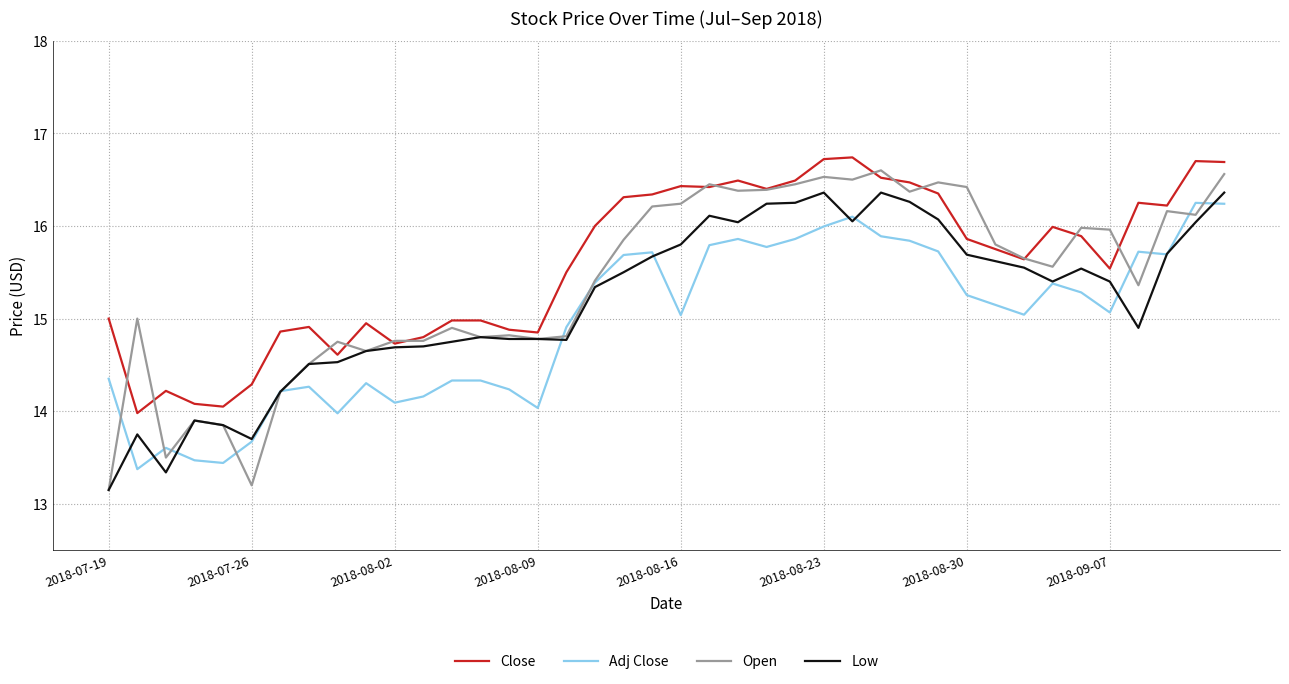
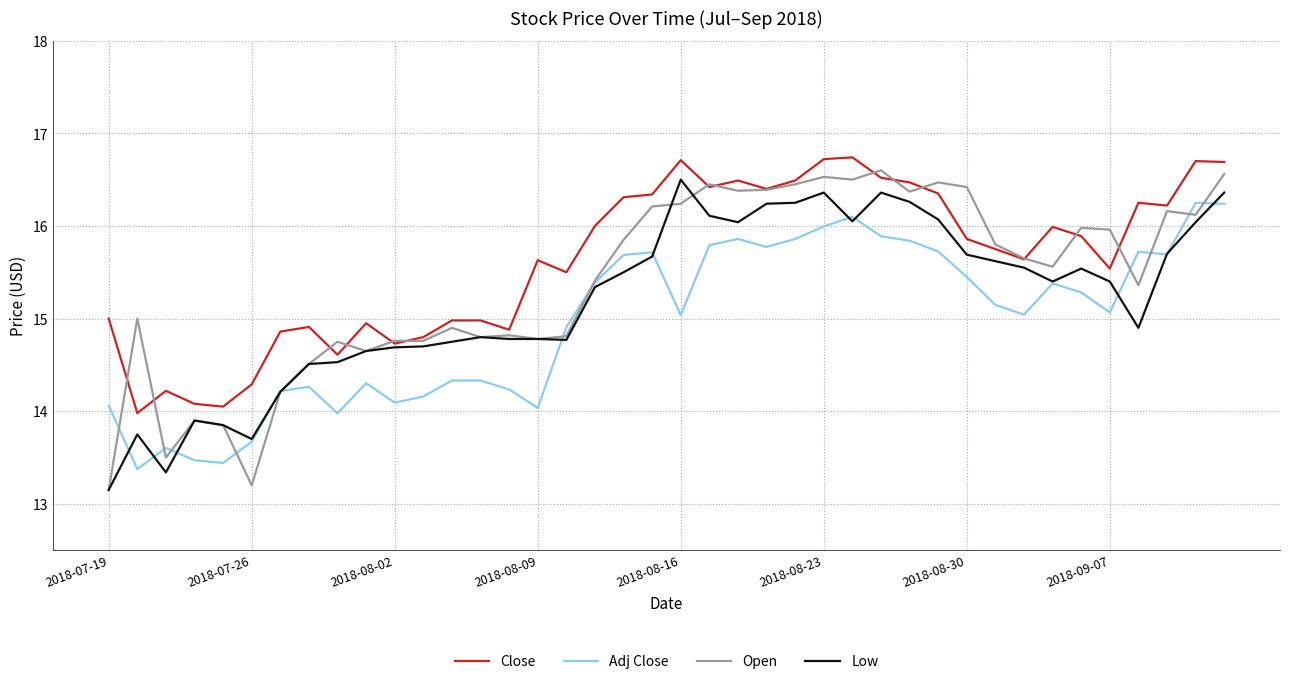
  {
    "Close": {
      "2018-07-19": 15.0,
      "2018-07-26": 14.3,
      "2018-08-02": 14.7,
-     "2018-08-09": 14.9,
-     "2018-08-16": 16.4,
+     "2018-08-09": 15.6,
+     "2018-08-16": 16.7,
      "2018-08-23": 16.7,
      "2018-08-30": 15.9,
      "2018-09-07": 15.5
    },
    "Adj Close": {
-     "2018-07-19": 14.4,
+     "2018-07-19": 14.1,
      "2018-07-26": 13.7,
      "2018-08-02": 14.1,
      "2018-08-09": 14.0,
      "2018-08-16": 15.0,
      "2018-08-23": 16.0,
-     "2018-08-30": 15.3,
+     "2018-08-30": 15.4,
      "2018-09-07": 15.1
    },
    "Open": {
      "2018-07-26": 13.2,
      "2018-08-02": 14.8,
      "2018-08-16": 16.2,
      "2018-08-23": 16.5,
      "2018-08-30": 16.4,
      "2018-09-07": 16.0
    },
    "Low": {
      "2018-07-26": 13.7,
      "2018-08-02": 14.7,
-     "2018-08-16": 15.8,
+     "2018-08-16": 16.5,
      "2018-08-23": 16.4,
      "2018-08-30": 15.7,
      "2018-09-07": 15.4
    }
  }
